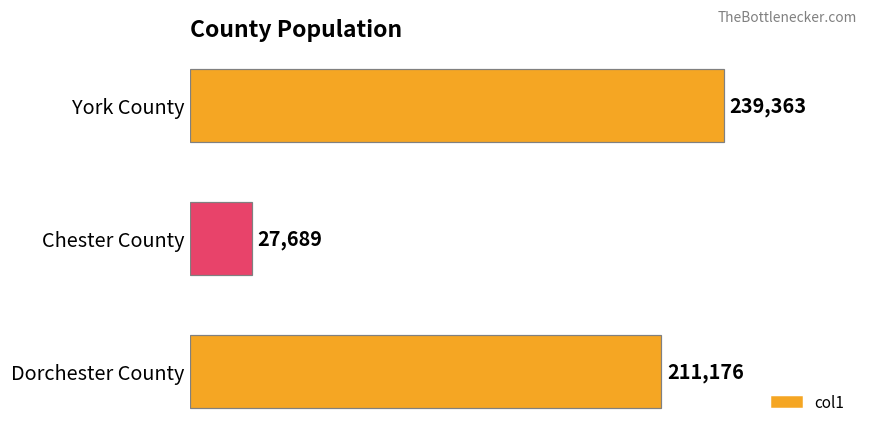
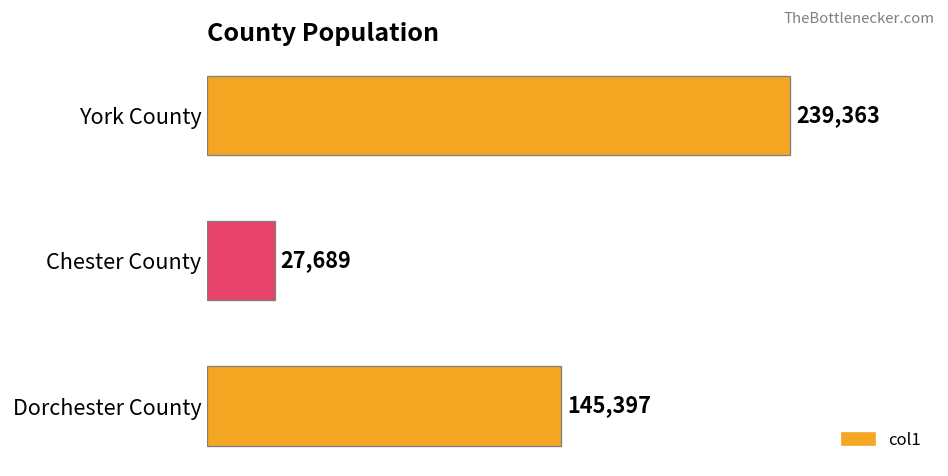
  {
    "York County": "239,363",
    "Chester County": "27,689",
-   "Dorchester County": "211,176"
+   "Dorchester County": "145,397"
  }
